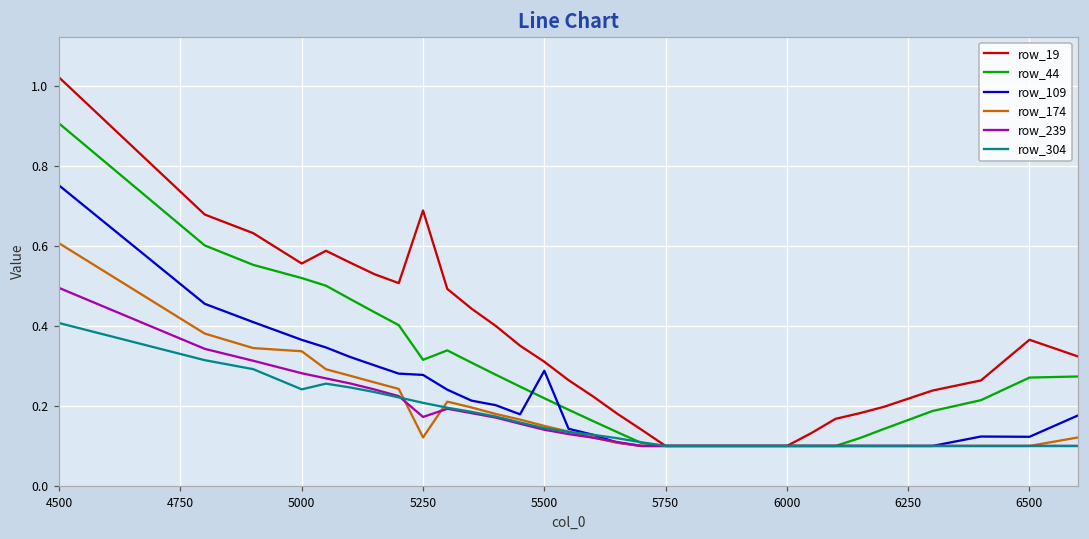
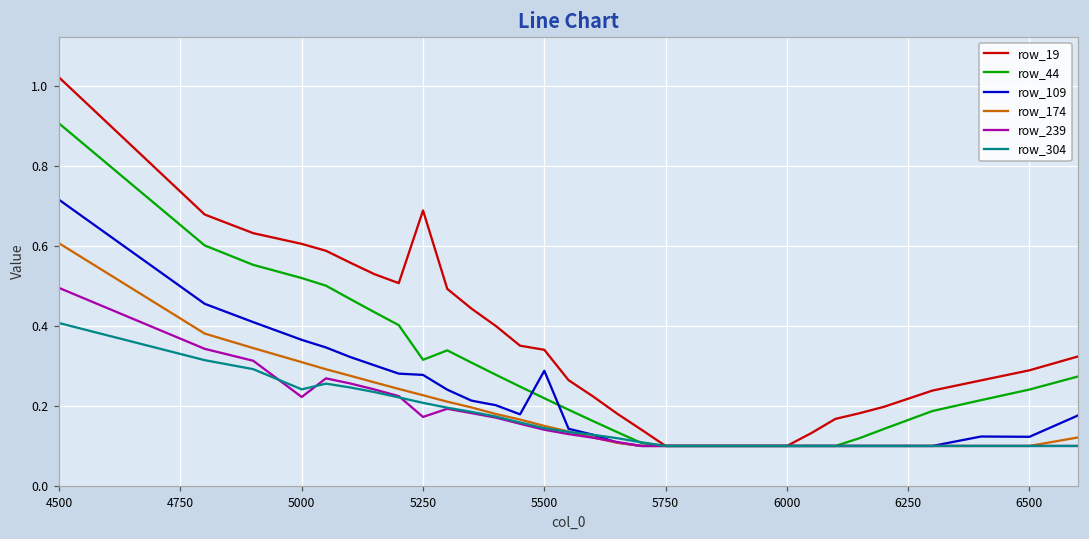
  {
    "row_19": {
      "4500": 1.02,
-     "5000": 0.56,
+     "5000": 0.61,
      "5250": 0.69,
-     "5500": 0.31,
-     "6500": 0.37
+     "5500": 0.34,
+     "6500": 0.29
    },
    "row_44": {
      "4500": 0.91,
      "5000": 0.52,
      "5250": 0.32,
      "5500": 0.22,
-     "6500": 0.27
+     "6500": 0.24
    },
    "row_109": {
-     "4500": 0.75,
+     "4500": 0.72,
      "5000": 0.37,
      "5250": 0.28,
      "5500": 0.29,
      "6500": 0.12
    },
    "row_174": {
      "4500": 0.61,
-     "5000": 0.34,
-     "5250": 0.12
+     "5000": 0.31,
+     "5250": 0.23
    },
    "row_239": {
      "4500": 0.50,
-     "5000": 0.28,
+     "5000": 0.22,
      "5250": 0.17
    },
    "row_304": {
      "4500": 0.41,
      "5000": 0.24,
      "5250": 0.21
    }
  }
